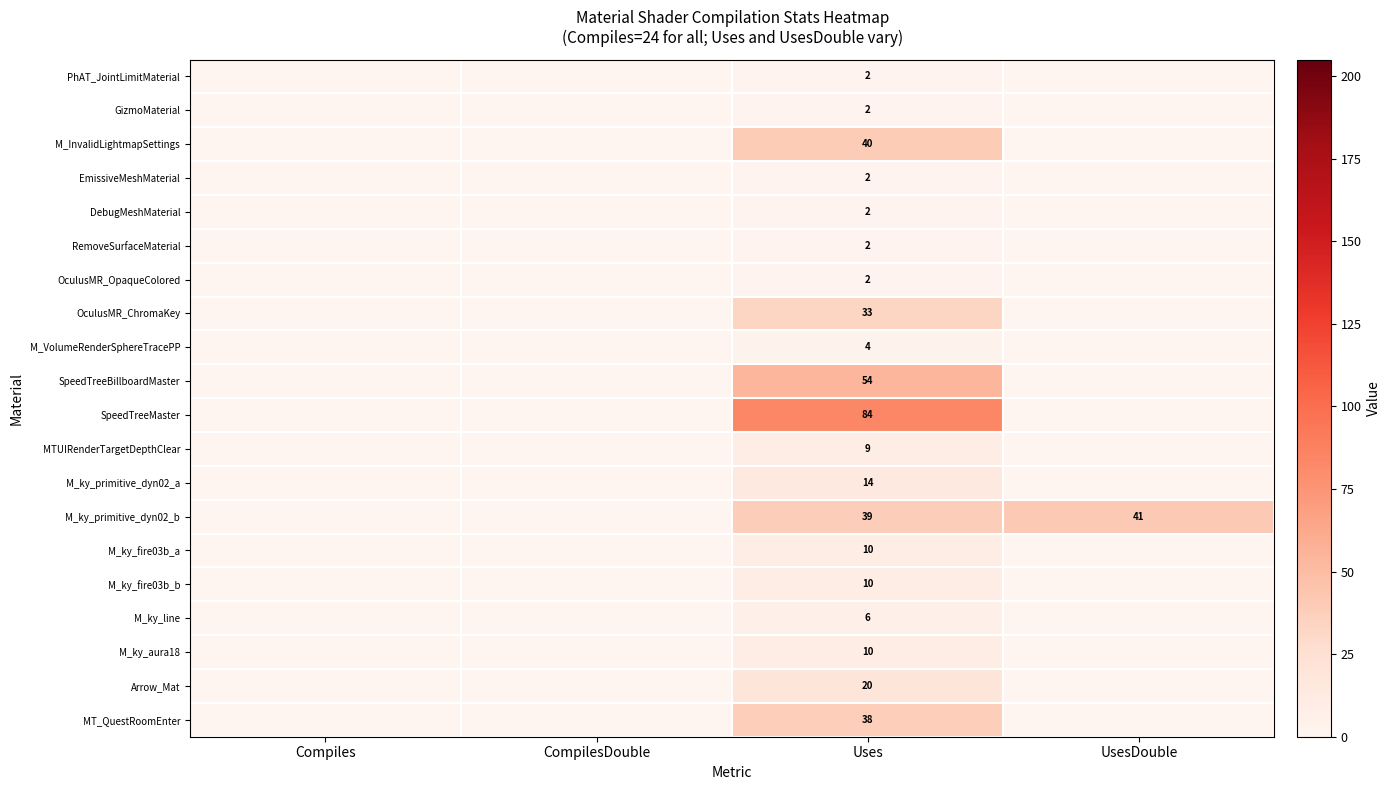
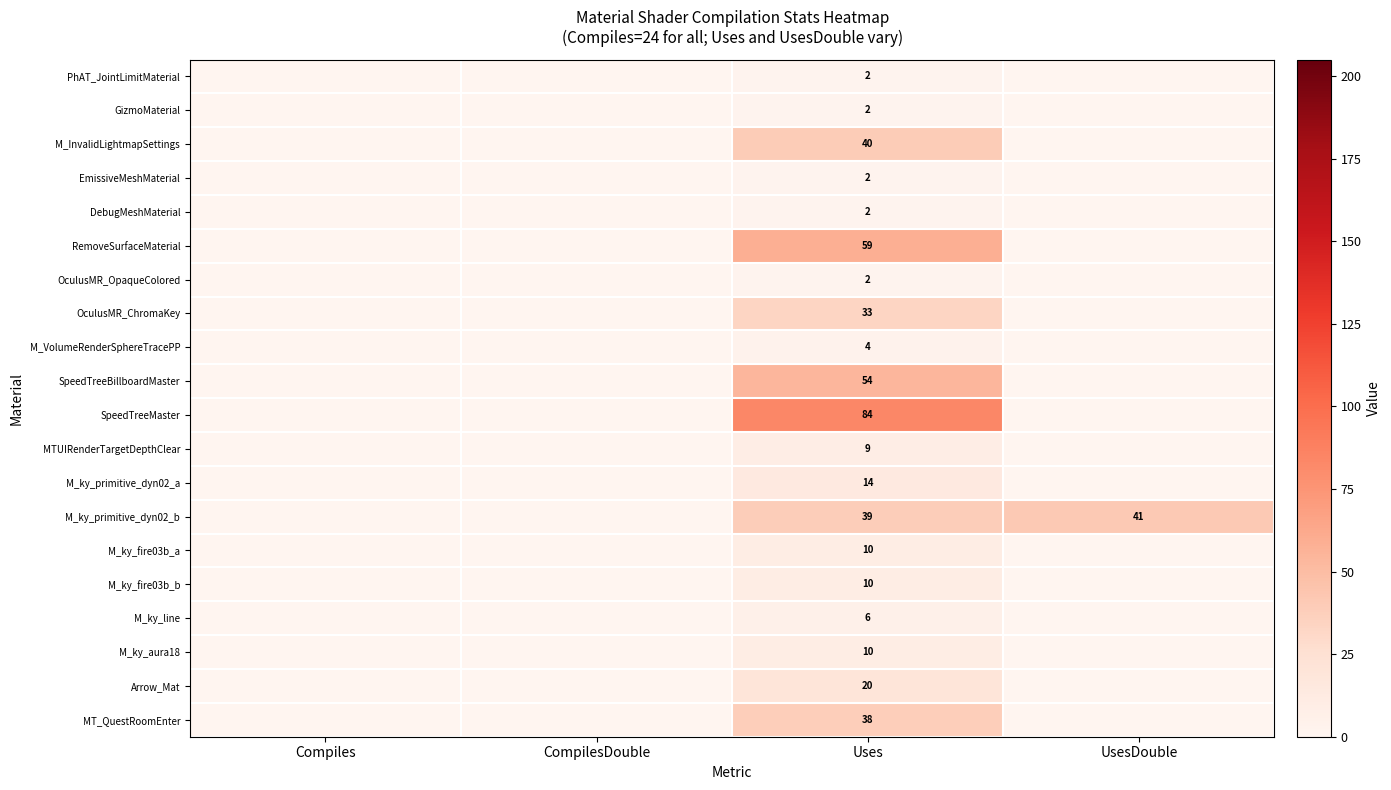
  {
    "PhAT_JointLimitMaterial": {
      "Uses": 2
    },
    "GizmoMaterial": {
      "Uses": 2
    },
    "M_InvalidLightmapSettings": {
      "Uses": 40
    },
    "EmissiveMeshMaterial": {
      "Uses": 2
    },
    "DebugMeshMaterial": {
      "Uses": 2
    },
    "RemoveSurfaceMaterial": {
-     "Uses": 2
+     "Uses": 59
    },
    "OculusMR_OpaqueColored": {
      "Uses": 2
    },
    "OculusMR_ChromaKey": {
      "Uses": 33
    },
    "M_VolumeRenderSphereTracePP": {
      "Uses": 4
    },
    "SpeedTreeBillboardMaster": {
      "Uses": 54
    },
    "SpeedTreeMaster": {
      "Uses": 84
    },
    "MTUIRenderTargetDepthClear": {
      "Uses": 9
    },
    "M_ky_primitive_dyn02_a": {
      "Uses": 14
    },
    "M_ky_primitive_dyn02_b": {
      "Uses": 39,
      "UsesDouble": 41
    },
    "M_ky_fire03b_a": {
      "Uses": 10
    },
    "M_ky_fire03b_b": {
      "Uses": 10
    },
    "M_ky_line": {
      "Uses": 6
    },
    "M_ky_aura18": {
      "Uses": 10
    },
    "Arrow_Mat": {
      "Uses": 20
    },
    "MT_QuestRoomEnter": {
      "Uses": 38
    }
  }
